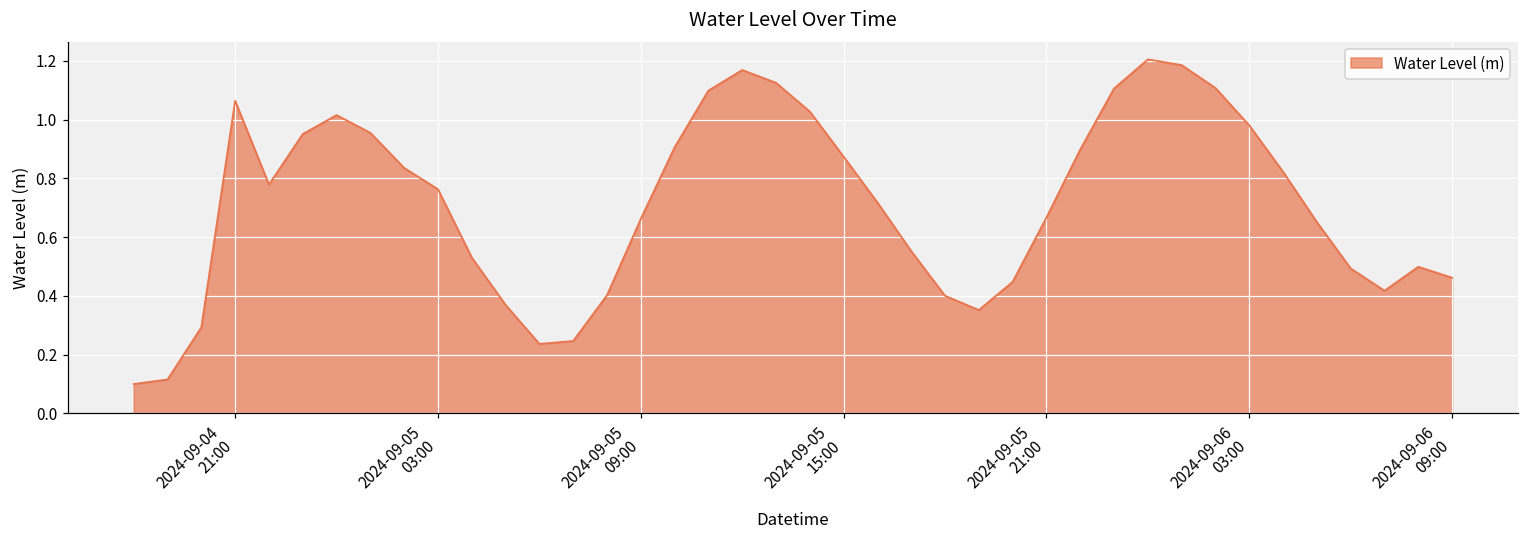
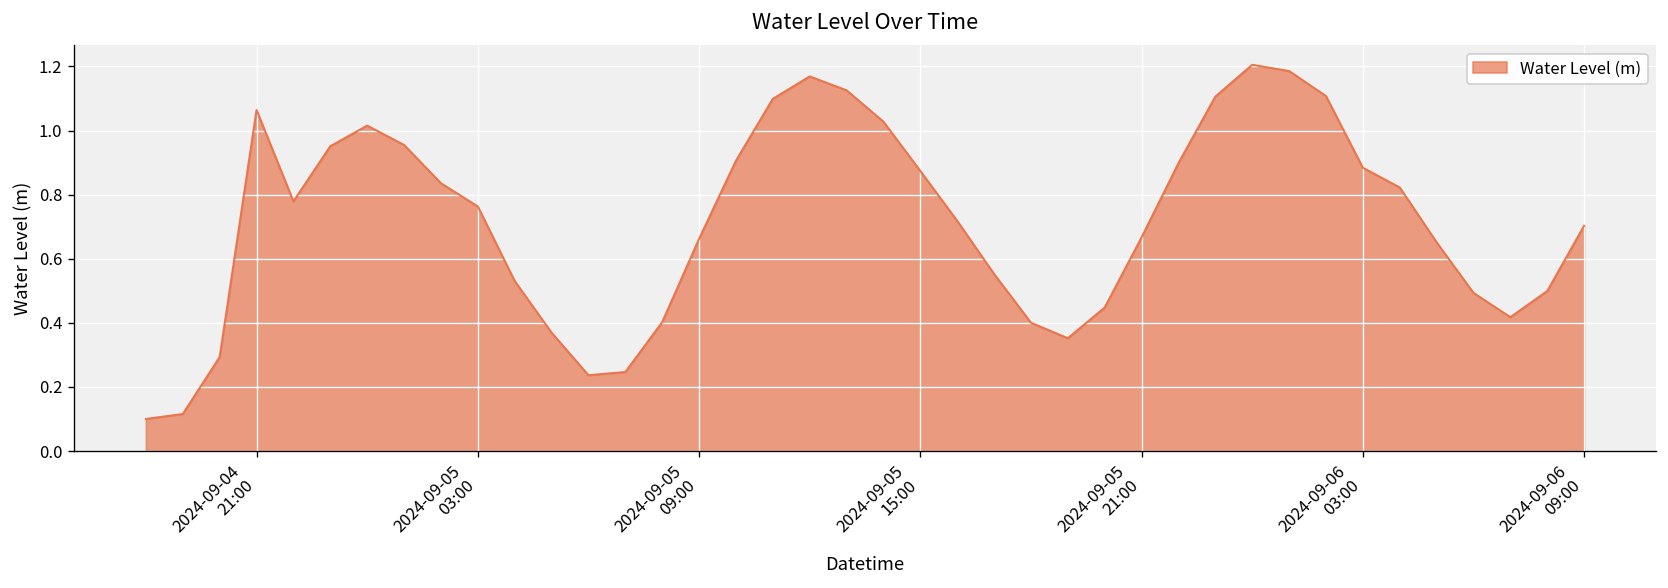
  {
    "2024-09-04 21:00": 1.06,
    "2024-09-05 03:00": 0.76,
    "2024-09-05 09:00": 0.66,
    "2024-09-05 15:00": 0.87,
    "2024-09-05 21:00": 0.67,
-   "2024-09-06 03:00": 0.98,
-   "2024-09-06 09:00": 0.46
+   "2024-09-06 03:00": 0.88,
+   "2024-09-06 09:00": 0.70
  }
